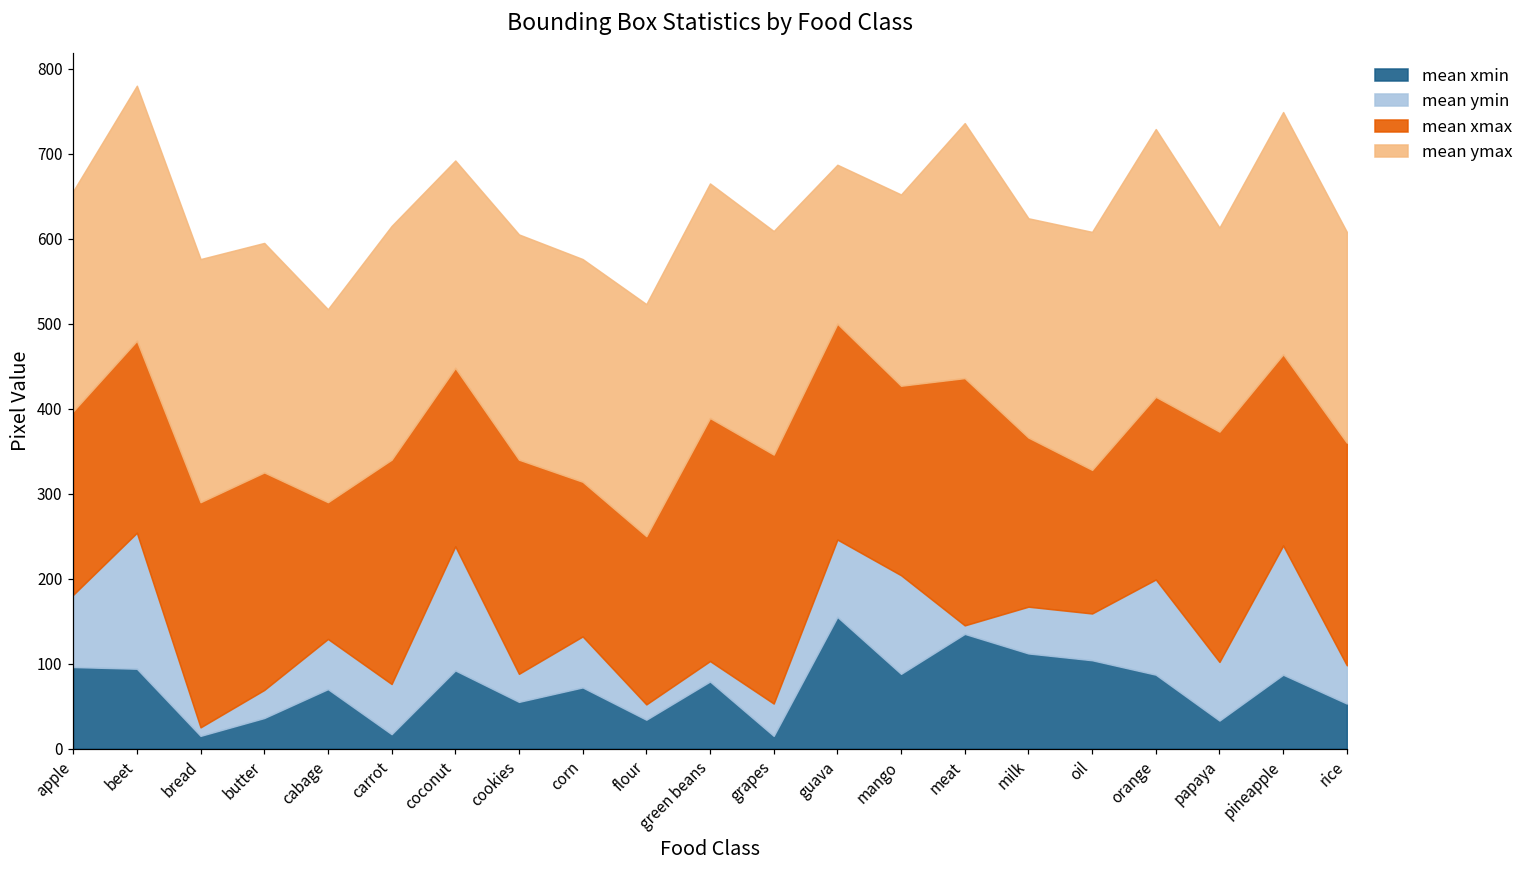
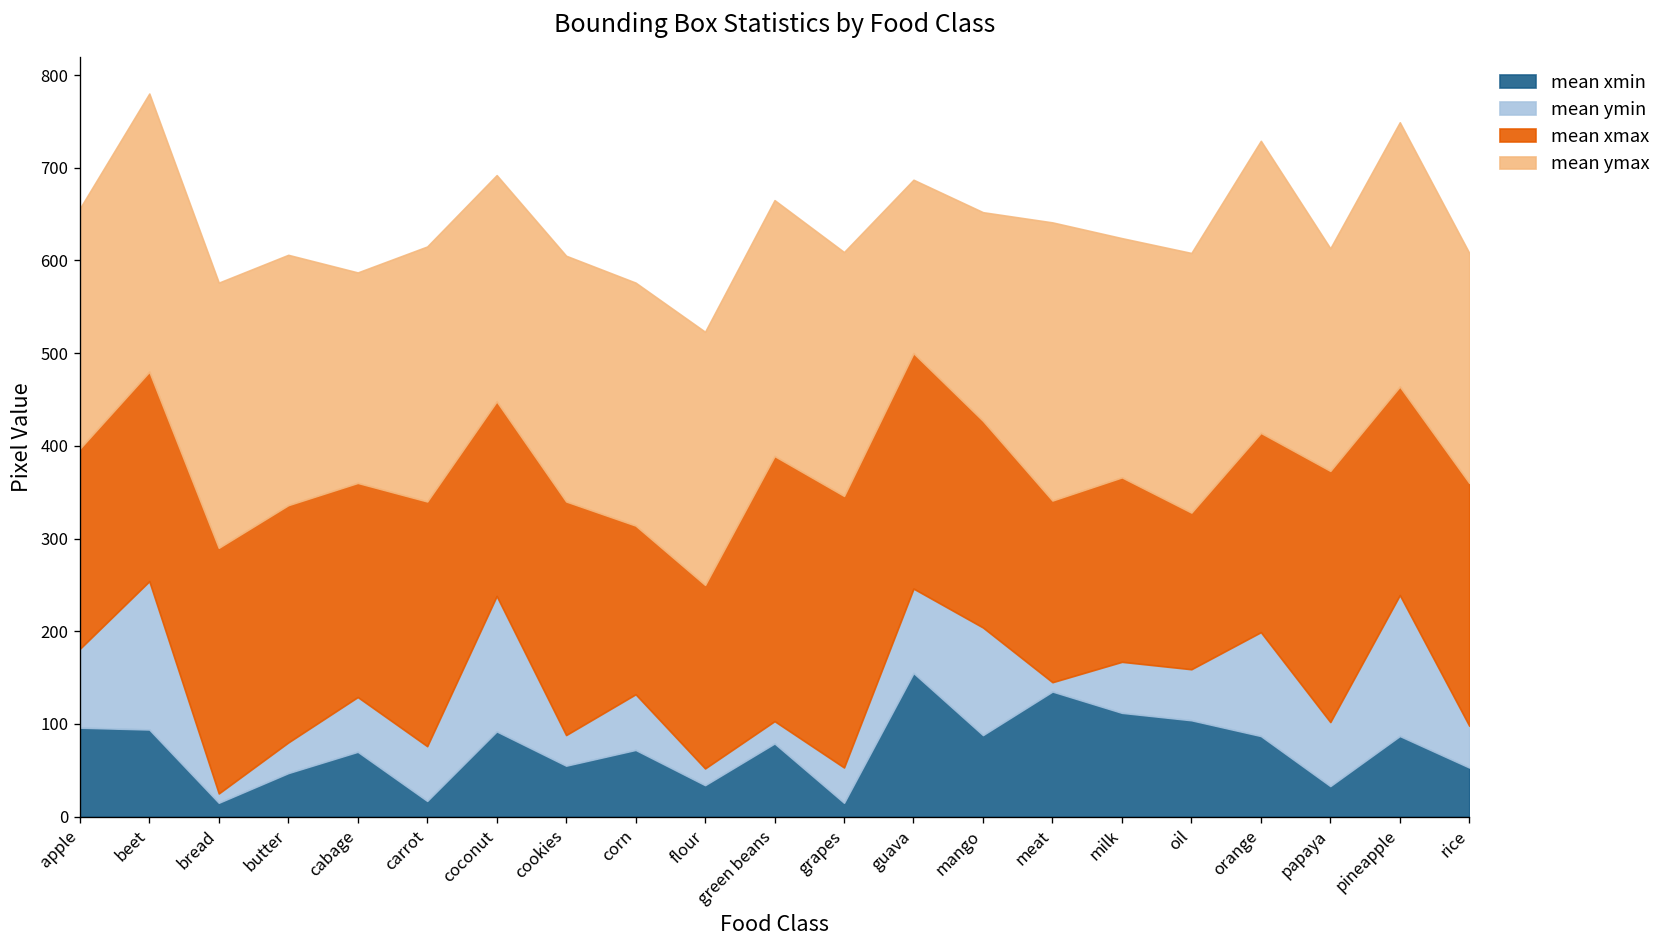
  {
    "mean xmin": {
      "apple": 100,
      "beet": 90,
      "bread": 20,
-     "butter": 40,
+     "butter": 50,
      "cabage": 70,
      "carrot": 20,
      "coconut": 90,
      "cookies": 60,
      "corn": 70,
      "flour": 30,
      "green beans": 80,
      "grapes": 20,
      "guava": 160,
      "mango": 90,
      "meat": 140,
      "milk": 110,
      "oil": 100,
      "orange": 90,
      "papaya": 30,
      "pineapple": 90,
      "rice": 50
    },
    "mean ymin": {
      "apple": 90,
      "beet": 160,
      "bread": 10,
      "butter": 30,
      "cabage": 60,
      "carrot": 60,
      "coconut": 150,
      "cookies": 30,
      "corn": 60,
      "flour": 20,
      "green beans": 20,
      "grapes": 40,
      "guava": 90,
      "mango": 120,
      "meat": 10,
      "milk": 60,
      "oil": 60,
      "orange": 110,
      "papaya": 70,
      "pineapple": 150,
      "rice": 50
    },
    "mean xmax": {
      "apple": 220,
      "beet": 230,
      "bread": 270,
      "butter": 260,
-     "cabage": 160,
+     "cabage": 230,
      "carrot": 260,
      "coconut": 210,
      "cookies": 250,
      "corn": 180,
      "flour": 200,
      "green beans": 290,
      "grapes": 290,
      "guava": 250,
      "mango": 220,
-     "meat": 290,
+     "meat": 200,
      "milk": 200,
      "oil": 170,
      "orange": 220,
      "papaya": 270,
      "pineapple": 230,
      "rice": 260
    },
    "mean ymax": {
      "apple": 260,
      "beet": 300,
      "bread": 290,
      "butter": 270,
      "cabage": 230,
      "carrot": 280,
      "coconut": 240,
      "cookies": 270,
      "corn": 260,
      "flour": 270,
      "green beans": 280,
      "grapes": 260,
      "guava": 190,
      "mango": 230,
      "meat": 300,
      "milk": 260,
      "oil": 280,
      "orange": 320,
      "papaya": 240,
      "pineapple": 290,
      "rice": 250
    }
  }
